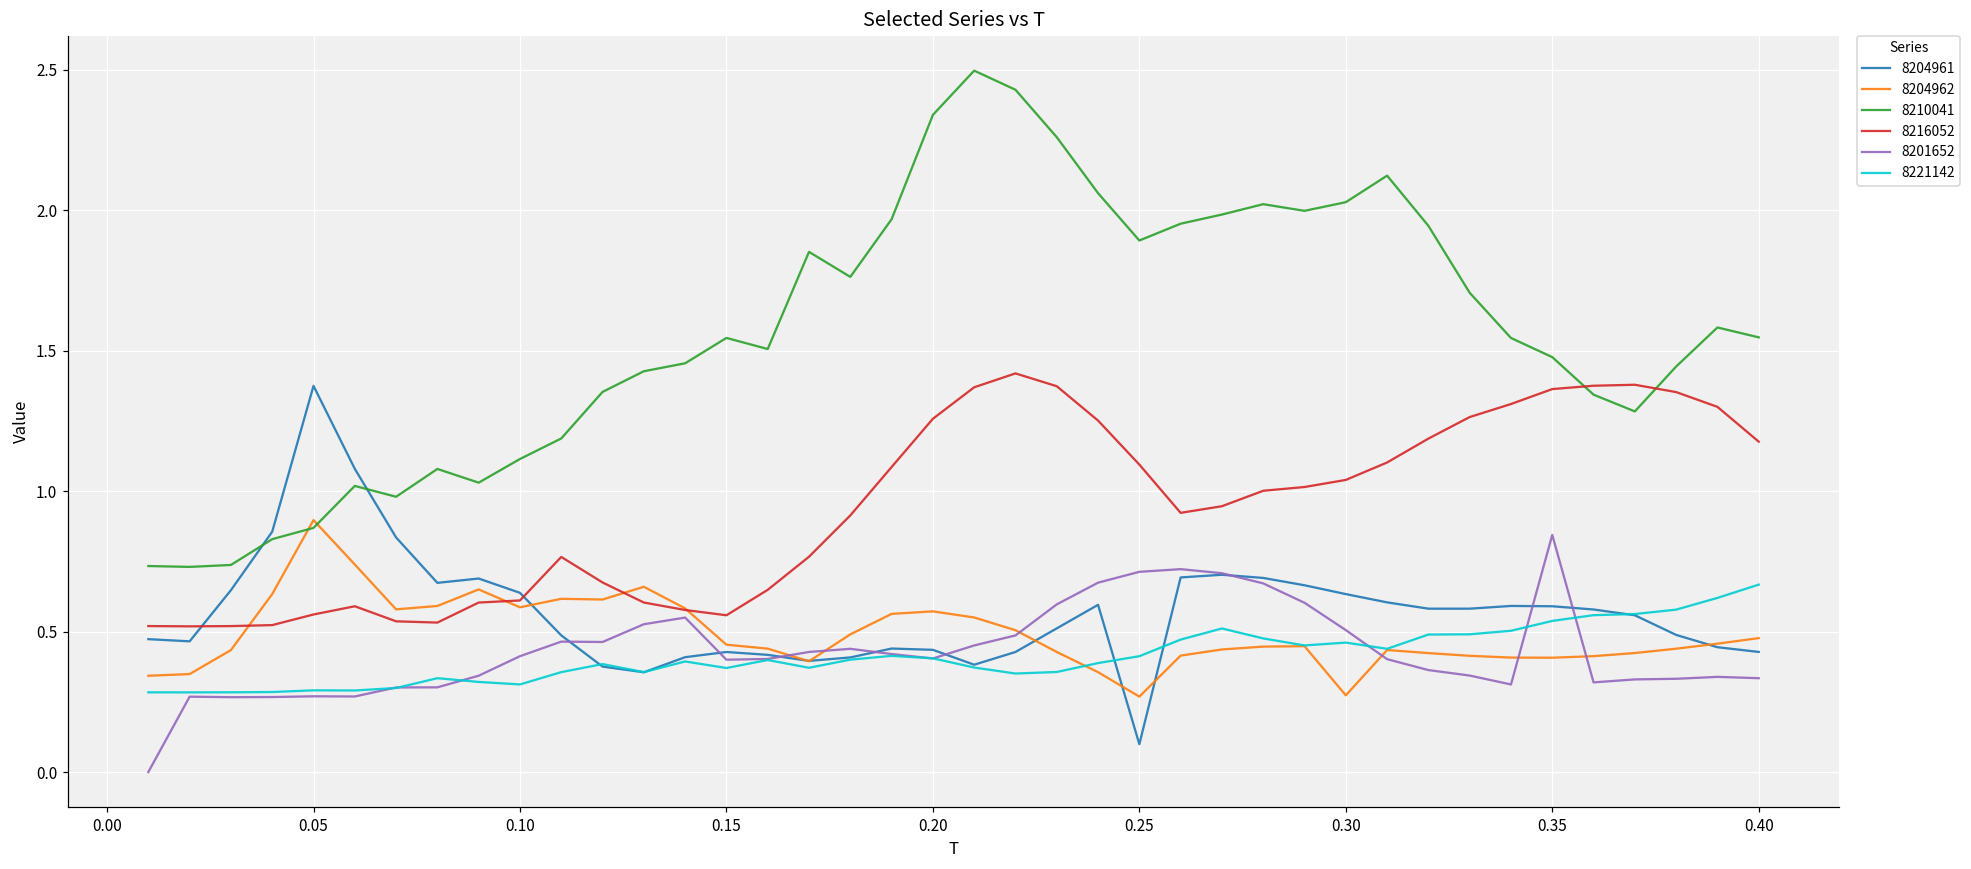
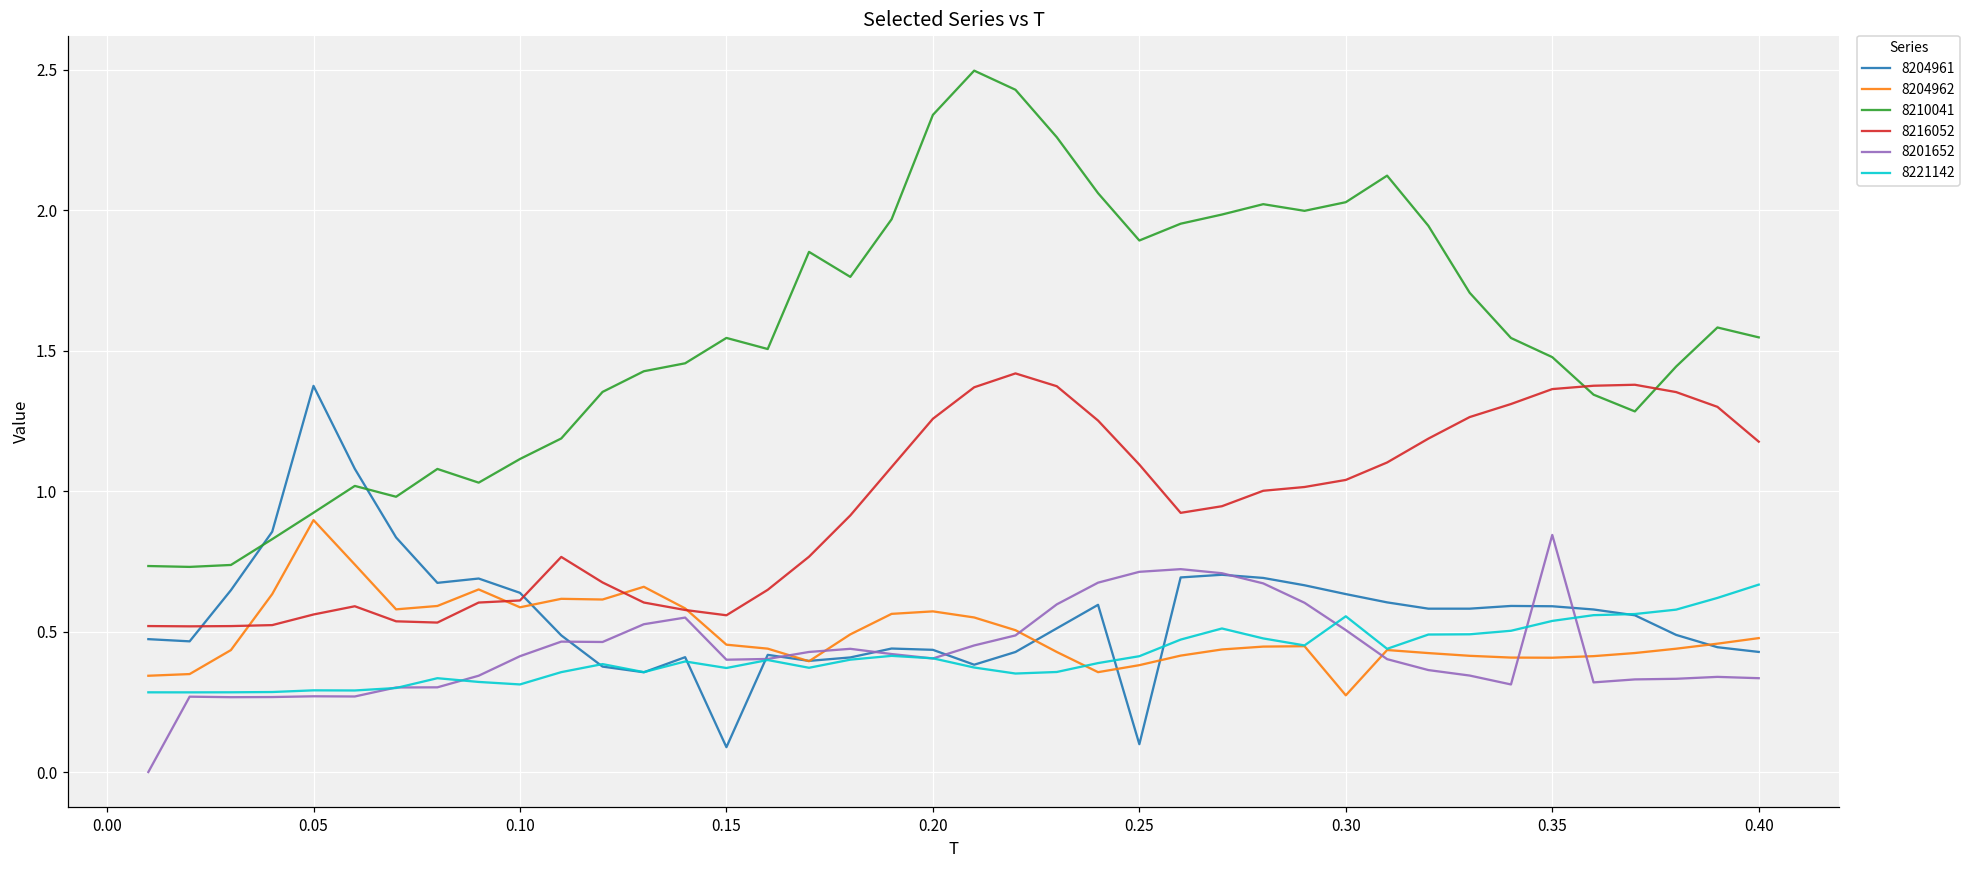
  {
    "8204961": {
      "0.05": 1.37,
      "0.10": 0.64,
-     "0.15": 0.43,
+     "0.15": 0.09,
      "0.20": 0.44,
      "0.25": 0.10,
      "0.30": 0.63,
      "0.35": 0.59,
      "0.40": 0.43
    },
    "8204962": {
      "0.05": 0.90,
      "0.10": 0.59,
      "0.15": 0.45,
      "0.20": 0.57,
-     "0.25": 0.27,
+     "0.25": 0.38,
      "0.30": 0.27,
      "0.35": 0.41,
      "0.40": 0.48
    },
    "8210041": {
-     "0.05": 0.87,
+     "0.05": 0.92,
      "0.10": 1.11,
      "0.15": 1.55,
      "0.20": 2.34,
      "0.25": 1.89,
      "0.30": 2.03,
      "0.35": 1.48,
      "0.40": 1.55
    },
    "8216052": {
      "0.05": 0.56,
      "0.10": 0.61,
      "0.15": 0.56,
      "0.20": 1.26,
      "0.25": 1.09,
      "0.30": 1.04,
      "0.35": 1.36,
      "0.40": 1.18
    },
    "8201652": {
      "0.05": 0.27,
      "0.10": 0.41,
      "0.15": 0.40,
      "0.25": 0.71,
      "0.30": 0.51,
      "0.35": 0.84,
      "0.40": 0.33
    },
    "8221142": {
      "0.05": 0.29,
      "0.10": 0.31,
      "0.15": 0.37,
      "0.25": 0.41,
-     "0.30": 0.46,
+     "0.30": 0.55,
      "0.35": 0.54,
      "0.40": 0.67
    }
  }
